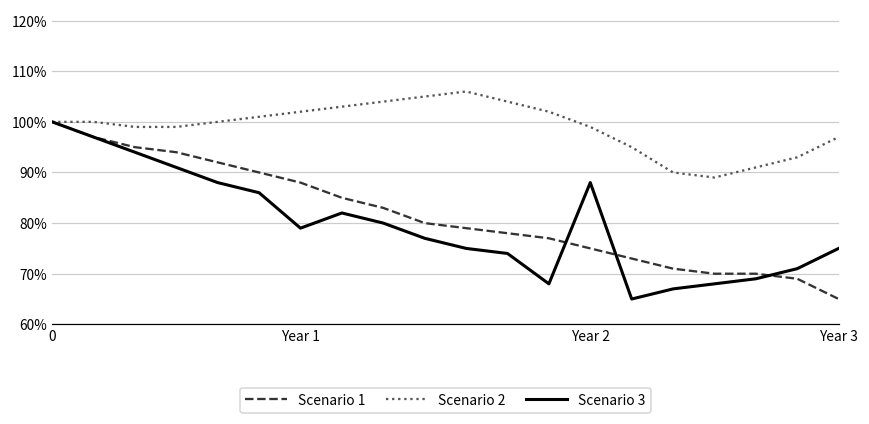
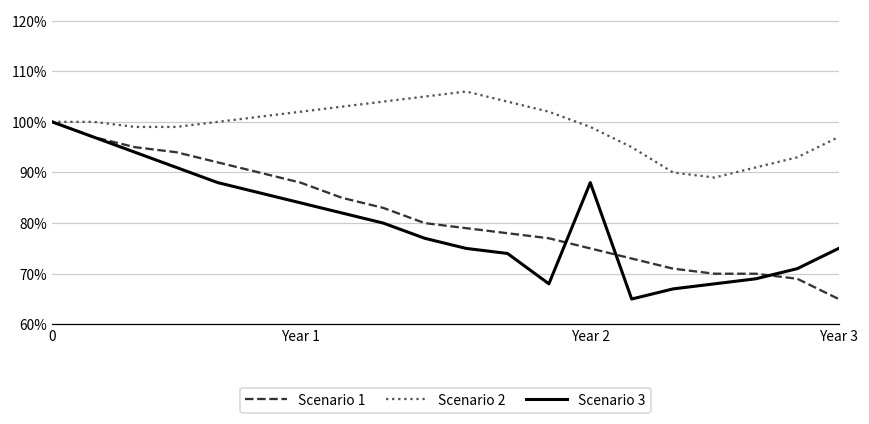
  {
    "Scenario 3": {
-     "Year 1": "79%",
+     "Year 1": "84%",
      "Year 2": "88%",
      "Year 3": "75%"
    }
  }
